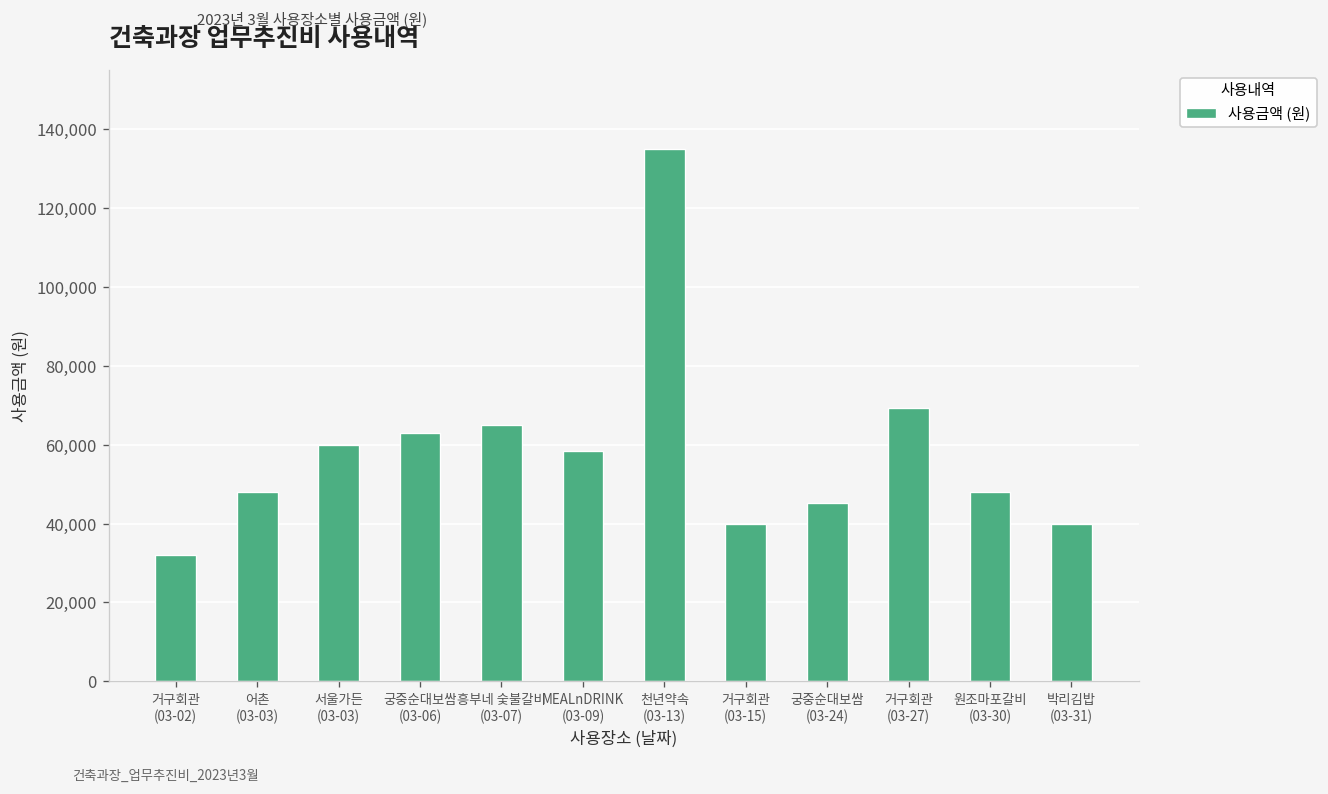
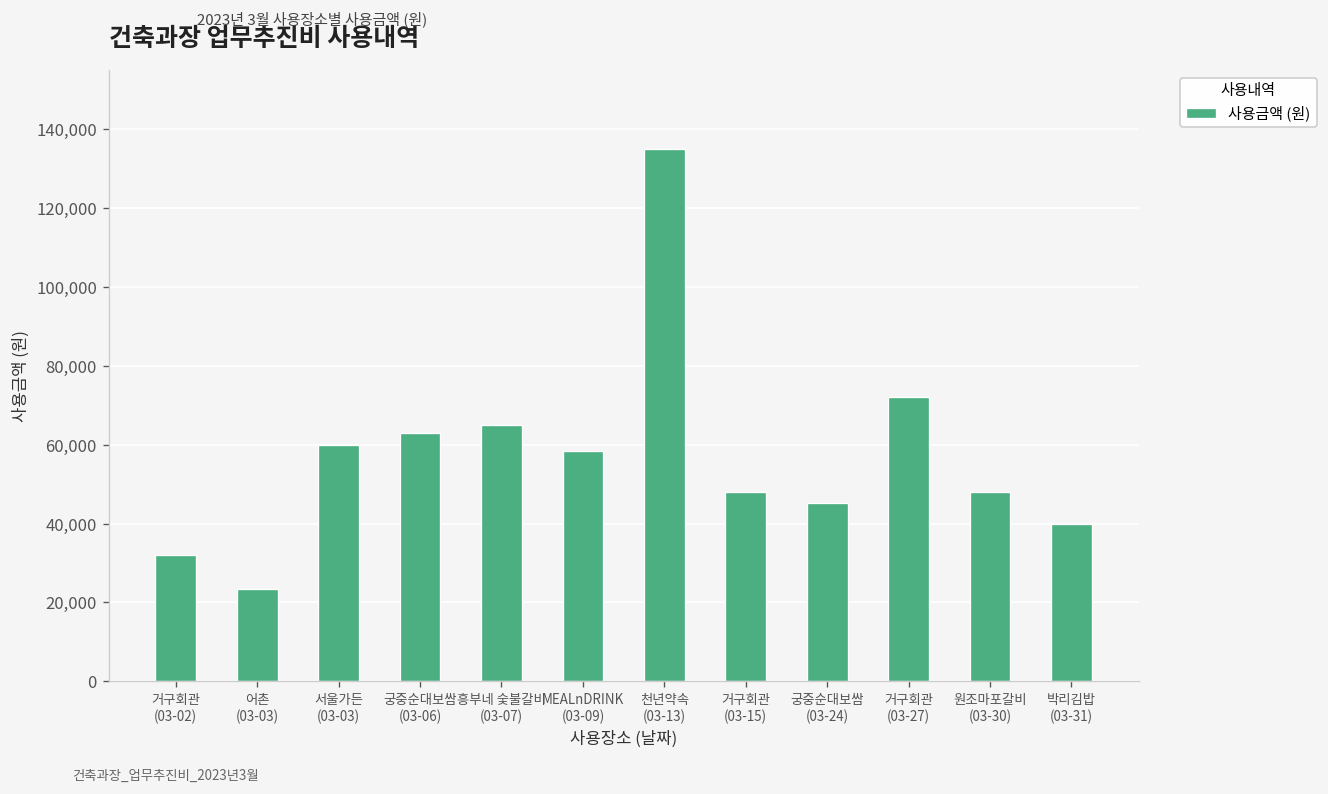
  {
    "거구회관 (03-02)": "32,000",
-   "어촌 (03-03)": "48,000",
+   "어촌 (03-03)": "23,000",
    "서울가든 (03-03)": "60,000",
    "궁중순대보쌈 (03-06)": "63,000",
    "흥부네 숯불갈비 (03-07)": "65,000",
    "MEALnDRINK (03-09)": "59,000",
    "천년약속 (03-13)": "135,000",
-   "거구회관 (03-15)": "40,000",
+   "거구회관 (03-15)": "48,000",
    "궁중순대보쌈 (03-24)": "45,000",
-   "거구회관 (03-27)": "69,000",
+   "거구회관 (03-27)": "72,000",
    "원조마포갈비 (03-30)": "48,000",
    "박리김밥 (03-31)": "40,000"
  }
